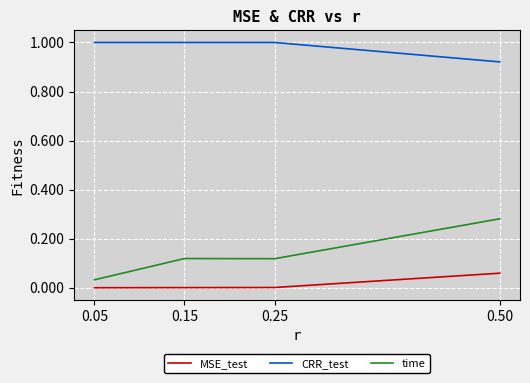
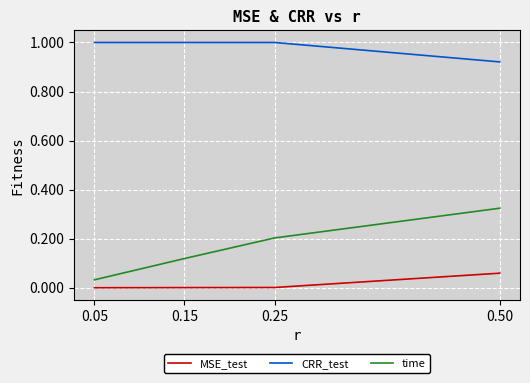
  {
    "MSE_test": {
      "0.05": 0.00,
      "0.15": 0.00,
      "0.25": 0.00,
      "0.50": 0.06
    },
    "CRR_test": {
      "0.05": 1.00,
      "0.15": 1.00,
      "0.25": 1.00,
      "0.50": 0.92
    },
    "time": {
      "0.05": 0.03,
      "0.15": 0.12,
-     "0.25": 0.12,
-     "0.50": 0.28
+     "0.25": 0.20,
+     "0.50": 0.32
    }
  }
